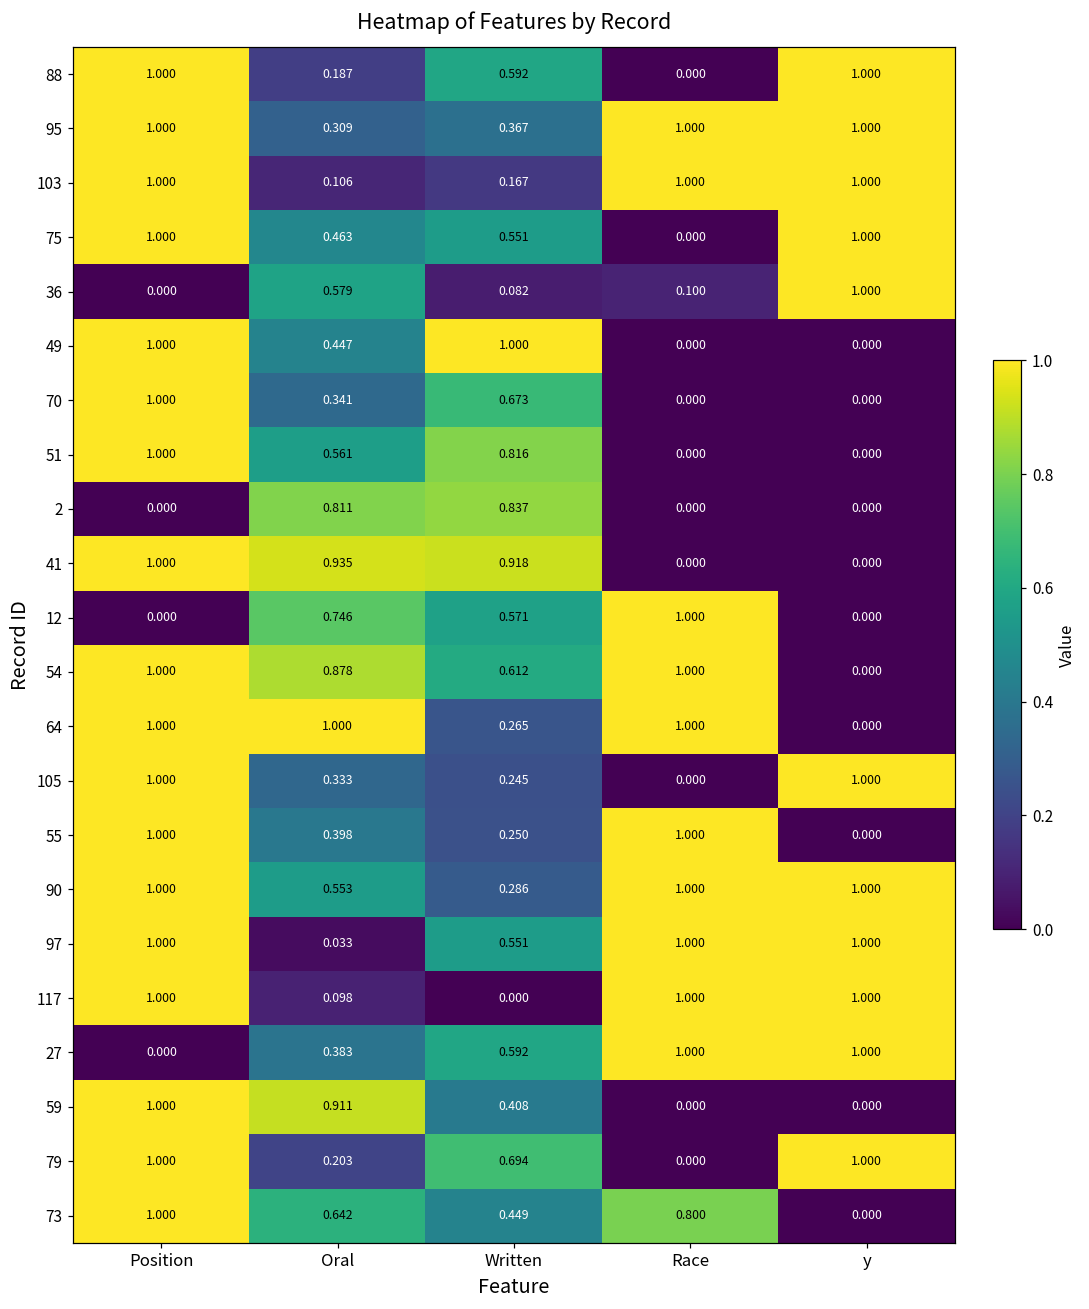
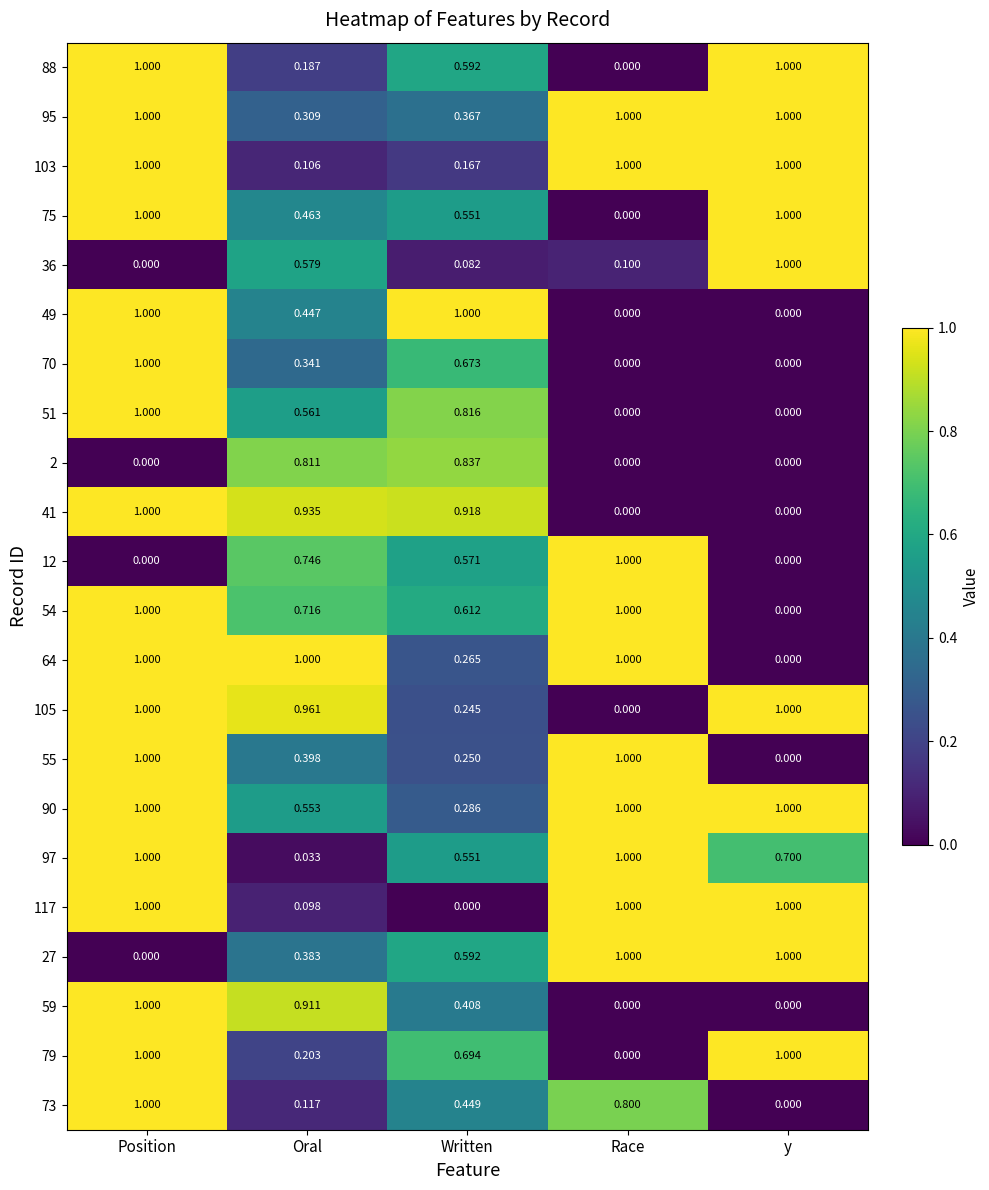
  {
    "88": {
      "Position": 1.000,
      "Oral": 0.187,
      "Written": 0.592,
      "Race": 0.000,
      "y": 1.000
    },
    "95": {
      "Position": 1.000,
      "Oral": 0.309,
      "Written": 0.367,
      "Race": 1.000,
      "y": 1.000
    },
    "103": {
      "Position": 1.000,
      "Oral": 0.106,
      "Written": 0.167,
      "Race": 1.000,
      "y": 1.000
    },
    "75": {
      "Position": 1.000,
      "Oral": 0.463,
      "Written": 0.551,
      "Race": 0.000,
      "y": 1.000
    },
    "36": {
      "Position": 0.000,
      "Oral": 0.579,
      "Written": 0.082,
      "Race": 0.100,
      "y": 1.000
    },
    "49": {
      "Position": 1.000,
      "Oral": 0.447,
      "Written": 1.000,
      "Race": 0.000,
      "y": 0.000
    },
    "70": {
      "Position": 1.000,
      "Oral": 0.341,
      "Written": 0.673,
      "Race": 0.000,
      "y": 0.000
    },
    "51": {
      "Position": 1.000,
      "Oral": 0.561,
      "Written": 0.816,
      "Race": 0.000,
      "y": 0.000
    },
    "2": {
      "Position": 0.000,
      "Oral": 0.811,
      "Written": 0.837,
      "Race": 0.000,
      "y": 0.000
    },
    "41": {
      "Position": 1.000,
      "Oral": 0.935,
      "Written": 0.918,
      "Race": 0.000,
      "y": 0.000
    },
    "12": {
      "Position": 0.000,
      "Oral": 0.746,
      "Written": 0.571,
      "Race": 1.000,
      "y": 0.000
    },
    "54": {
      "Position": 1.000,
-     "Oral": 0.878,
+     "Oral": 0.716,
      "Written": 0.612,
      "Race": 1.000,
      "y": 0.000
    },
    "64": {
      "Position": 1.000,
      "Oral": 1.000,
      "Written": 0.265,
      "Race": 1.000,
      "y": 0.000
    },
    "105": {
      "Position": 1.000,
-     "Oral": 0.333,
+     "Oral": 0.961,
      "Written": 0.245,
      "Race": 0.000,
      "y": 1.000
    },
    "55": {
      "Position": 1.000,
      "Oral": 0.398,
      "Written": 0.250,
      "Race": 1.000,
      "y": 0.000
    },
    "90": {
      "Position": 1.000,
      "Oral": 0.553,
      "Written": 0.286,
      "Race": 1.000,
      "y": 1.000
    },
    "97": {
      "Position": 1.000,
      "Oral": 0.033,
      "Written": 0.551,
      "Race": 1.000,
-     "y": 1.000
+     "y": 0.700
    },
    "117": {
      "Position": 1.000,
      "Oral": 0.098,
      "Written": 0.000,
      "Race": 1.000,
      "y": 1.000
    },
    "27": {
      "Position": 0.000,
      "Oral": 0.383,
      "Written": 0.592,
      "Race": 1.000,
      "y": 1.000
    },
    "59": {
      "Position": 1.000,
      "Oral": 0.911,
      "Written": 0.408,
      "Race": 0.000,
      "y": 0.000
    },
    "79": {
      "Position": 1.000,
      "Oral": 0.203,
      "Written": 0.694,
      "Race": 0.000,
      "y": 1.000
    },
    "73": {
      "Position": 1.000,
-     "Oral": 0.642,
+     "Oral": 0.117,
      "Written": 0.449,
      "Race": 0.800,
      "y": 0.000
    }
  }
